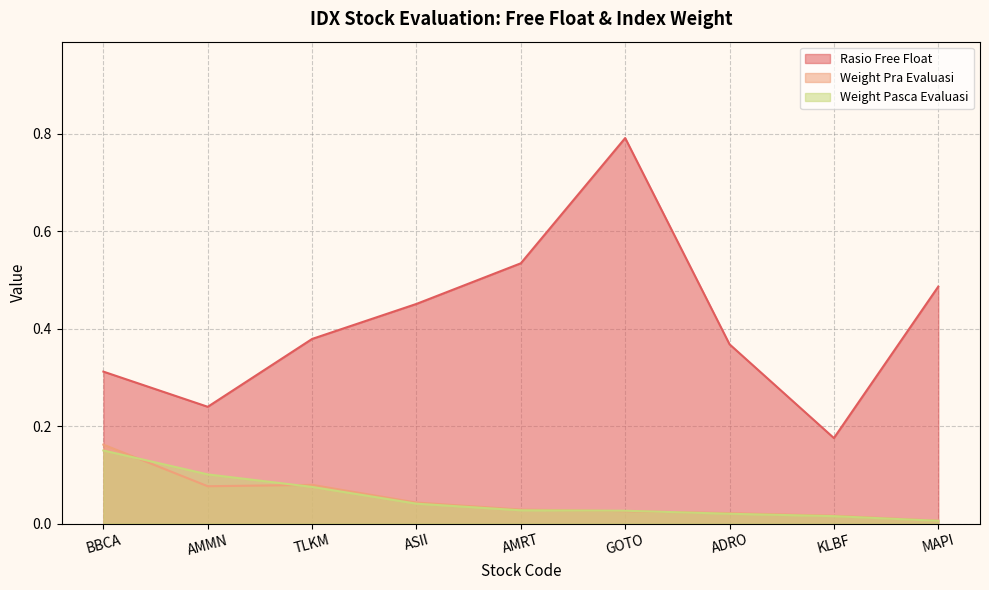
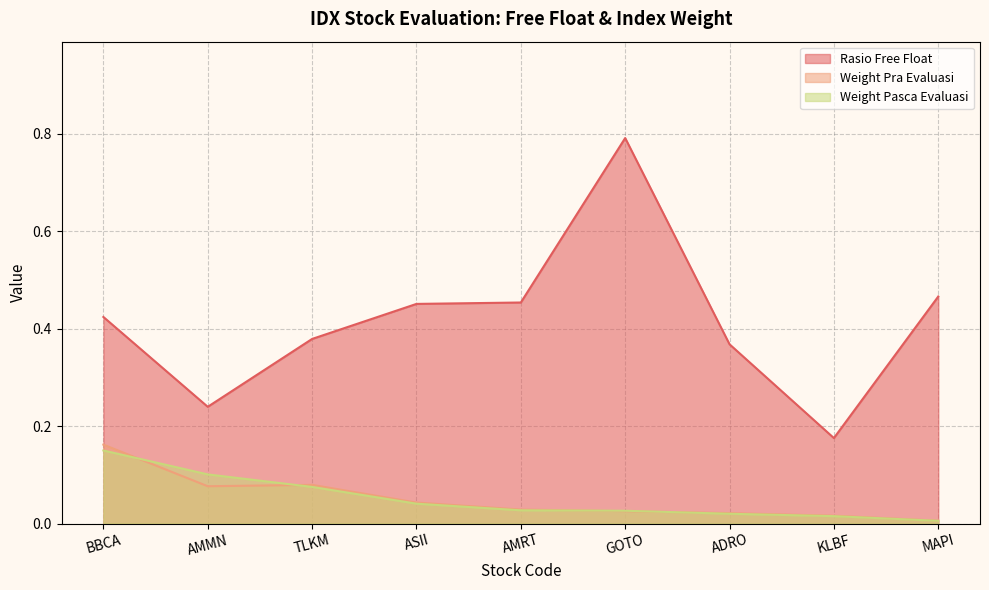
  {
    "Rasio Free Float": {
-     "BBCA": 0.31,
+     "BBCA": 0.42,
      "AMMN": 0.24,
      "TLKM": 0.38,
      "ASII": 0.45,
-     "AMRT": 0.53,
+     "AMRT": 0.45,
      "GOTO": 0.79,
      "ADRO": 0.37,
      "KLBF": 0.18,
-     "MAPI": 0.49
+     "MAPI": 0.47
    }
  }
